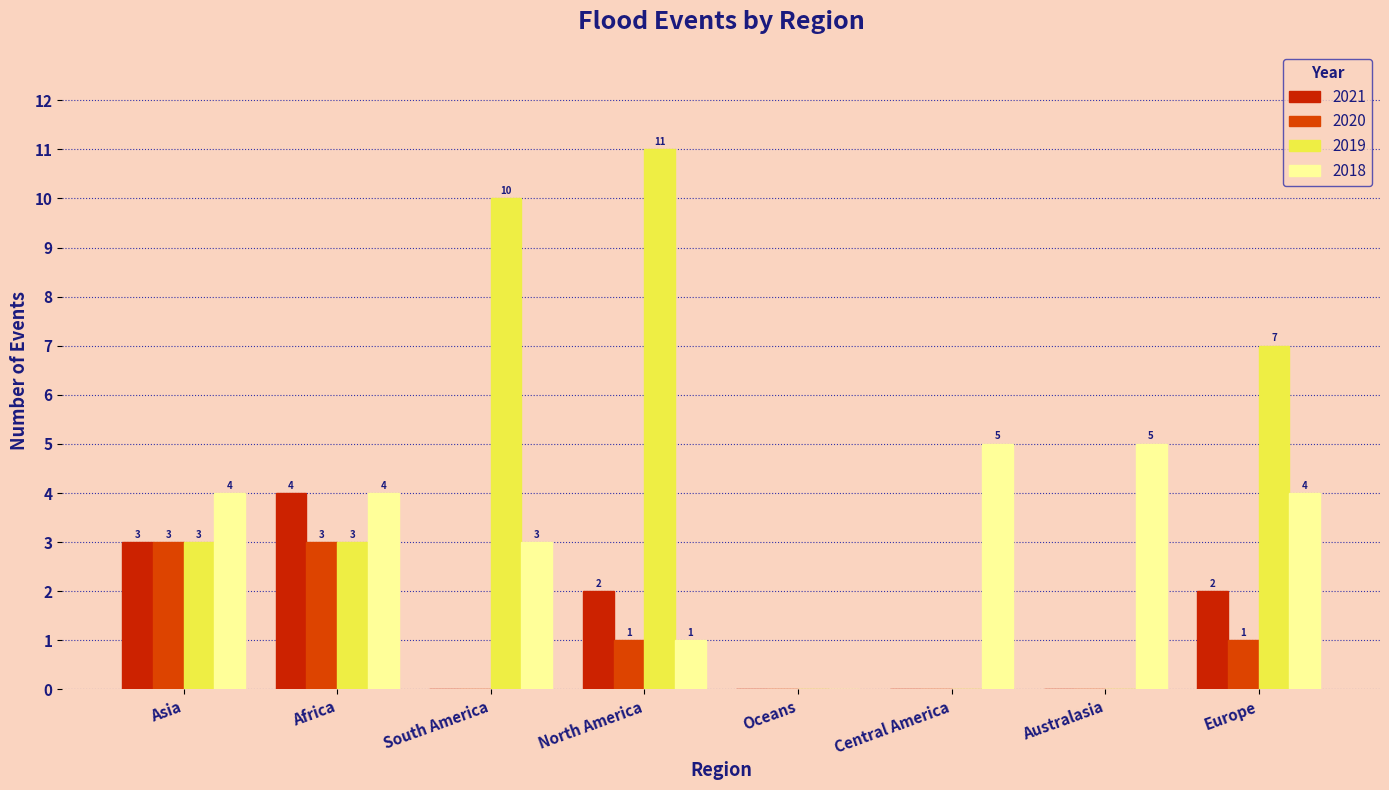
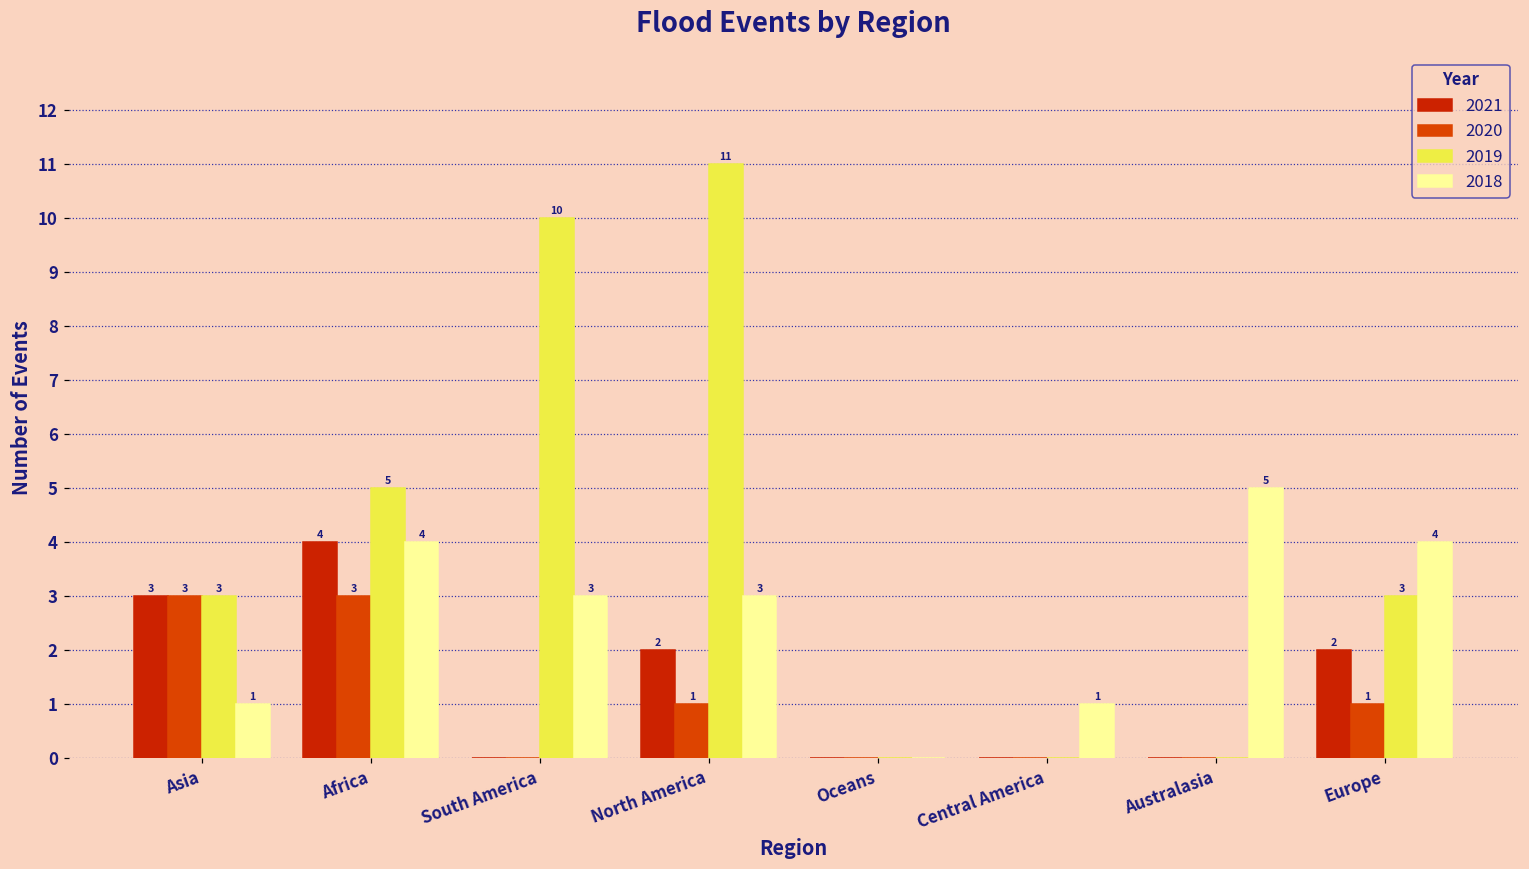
  {
    "2019": {
      "Asia": 3,
-     "Africa": 3,
+     "Africa": 5,
      "South America": 10,
      "North America": 11,
-     "Europe": 7
+     "Europe": 3
    },
    "2018": {
-     "Asia": 4,
+     "Asia": 1,
      "Africa": 4,
      "South America": 3,
-     "North America": 1,
-     "Central America": 5,
+     "North America": 3,
+     "Central America": 1,
      "Australasia": 5,
      "Europe": 4
    }
  }
